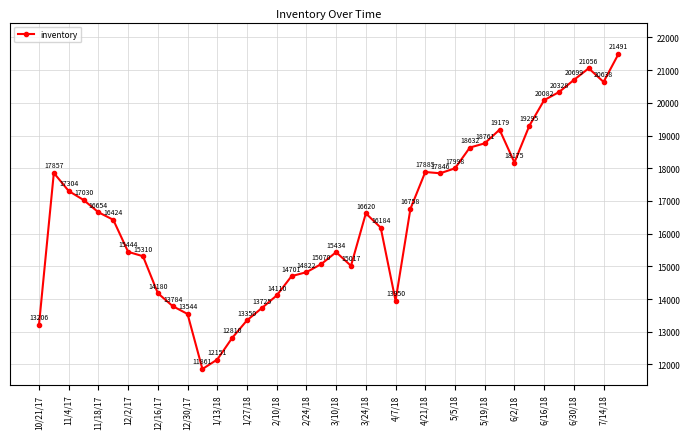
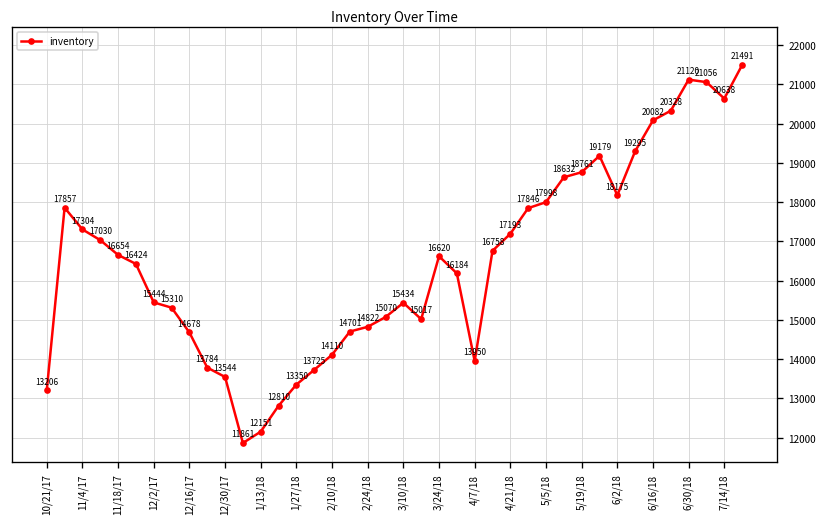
  {
    "10/21/17": 13206,
    "11/4/17": 17304,
    "11/18/17": 16654,
    "12/2/17": 15444,
-   "12/16/17": 14180,
+   "12/16/17": 14678,
    "12/30/17": 13544,
    "1/13/18": 12151,
    "1/27/18": 13350,
    "2/10/18": 14110,
    "2/24/18": 14822,
    "3/10/18": 15434,
    "3/24/18": 16620,
    "4/7/18": 13950,
-   "4/21/18": 17885,
+   "4/21/18": 17193,
    "5/5/18": 17998,
    "5/19/18": 18761,
    "6/2/18": 18175,
    "6/16/18": 20082,
-   "6/30/18": 20699,
+   "6/30/18": 21120,
    "7/14/18": 20638
  }
